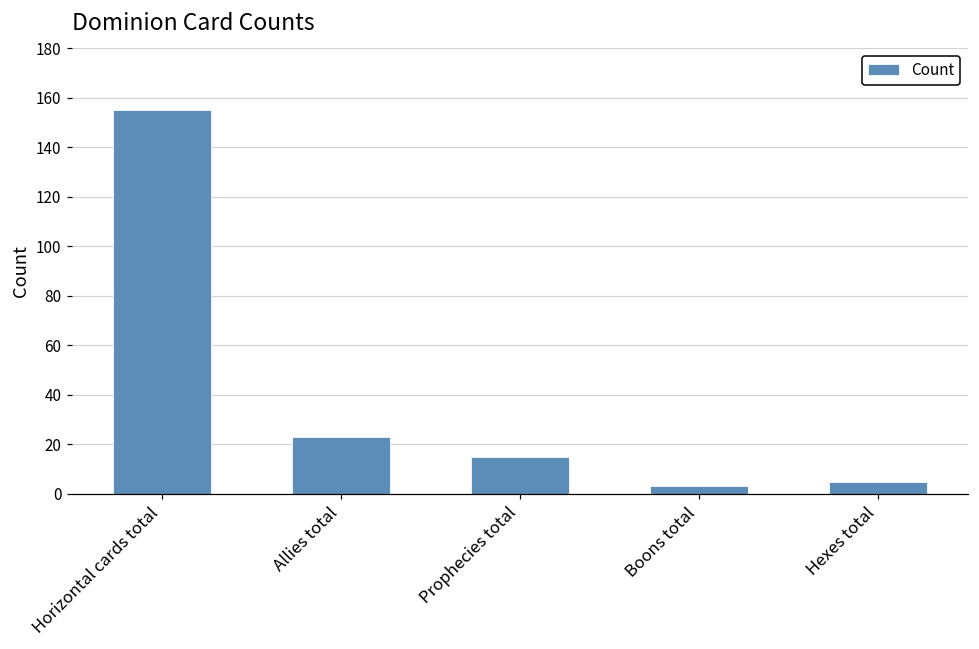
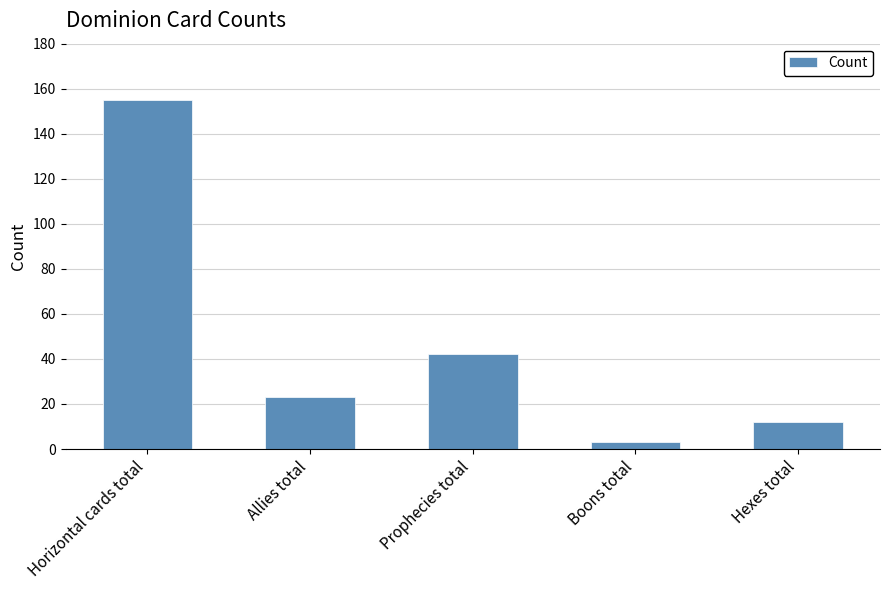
  {
    "Horizontal cards total": 155,
    "Allies total": 23,
-   "Prophecies total": 15,
+   "Prophecies total": 42,
    "Boons total": 3,
-   "Hexes total": 5
+   "Hexes total": 12
  }
